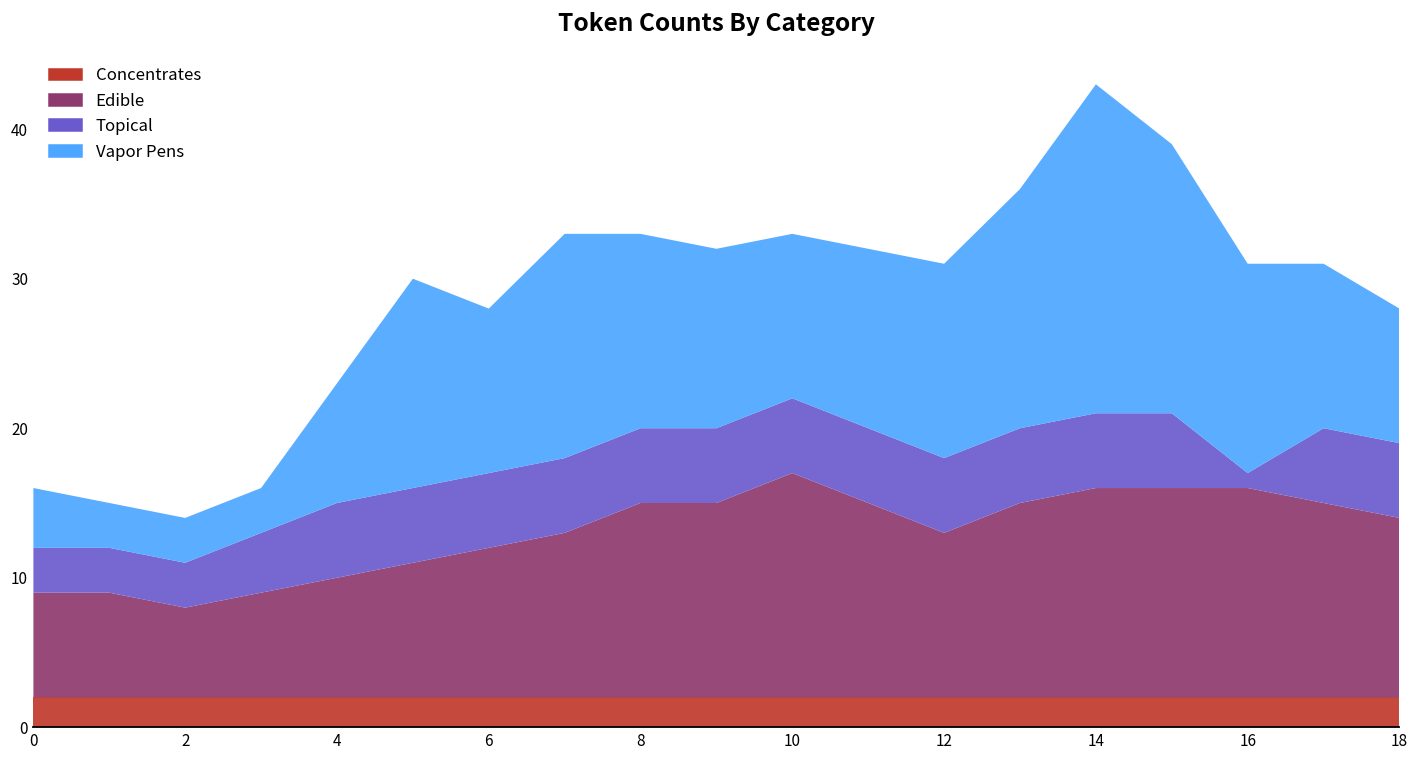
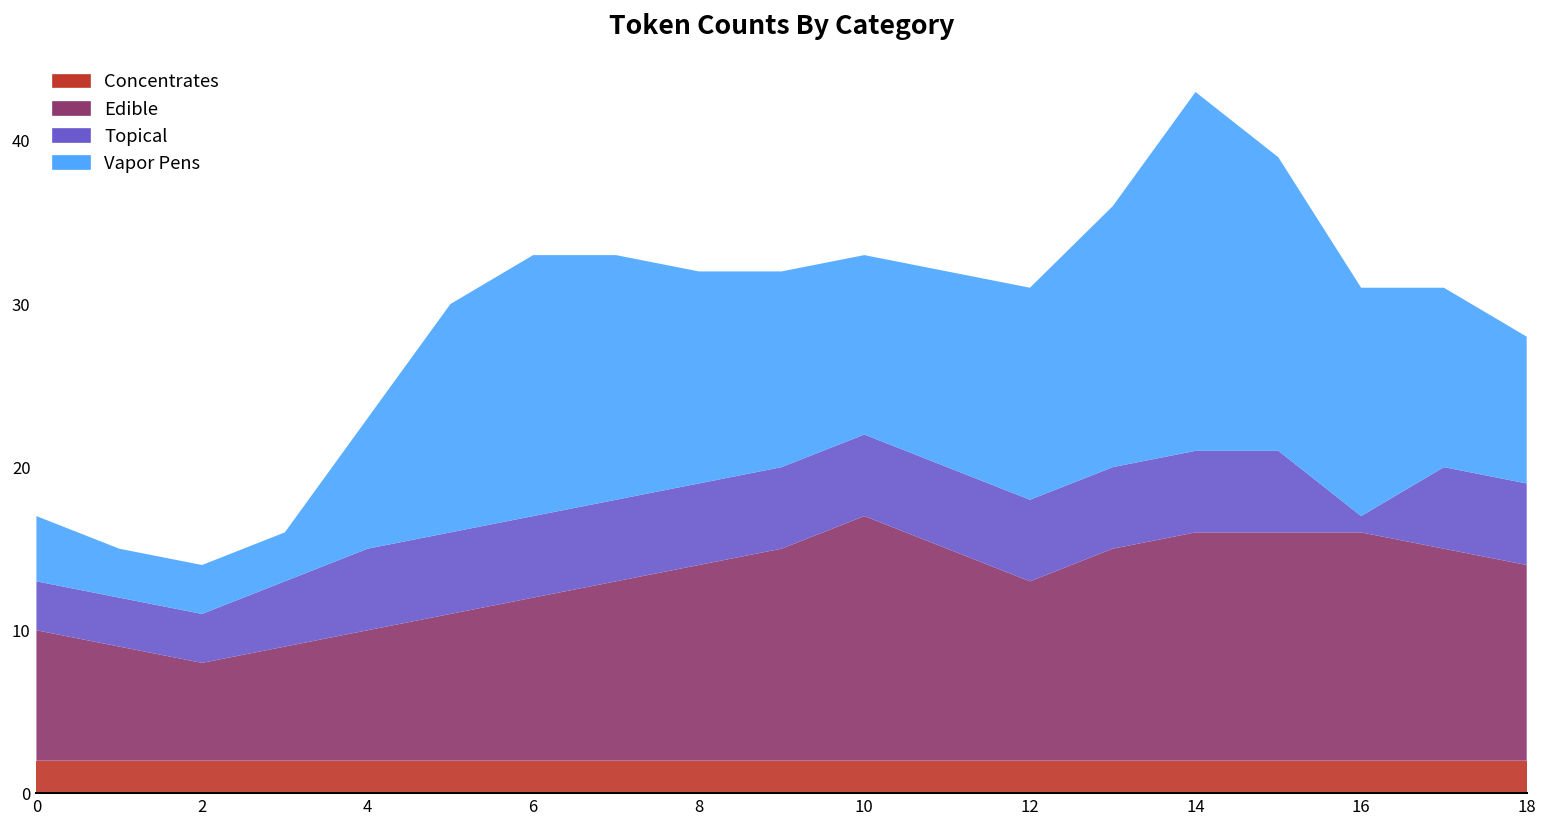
  {
    "Concentrates": {
      "0": 2,
      "2": 2,
      "4": 2,
      "6": 2,
      "8": 2,
      "10": 2,
      "12": 2,
      "14": 2,
      "16": 2,
      "18": 2
    },
    "Edible": {
-     "0": 7,
-     "8": 13
+     "0": 8,
+     "8": 12
    },
    "Topical": {
      "0": 3,
      "2": 3,
      "4": 5,
      "6": 5,
      "8": 5,
      "10": 5,
      "12": 5,
      "14": 5,
      "16": 1,
      "18": 5
    },
    "Vapor Pens": {
      "0": 4,
      "2": 3,
      "4": 8,
-     "6": 11,
+     "6": 16,
      "8": 13,
      "10": 11,
      "12": 13,
      "14": 22,
      "16": 14,
      "18": 9
    }
  }
